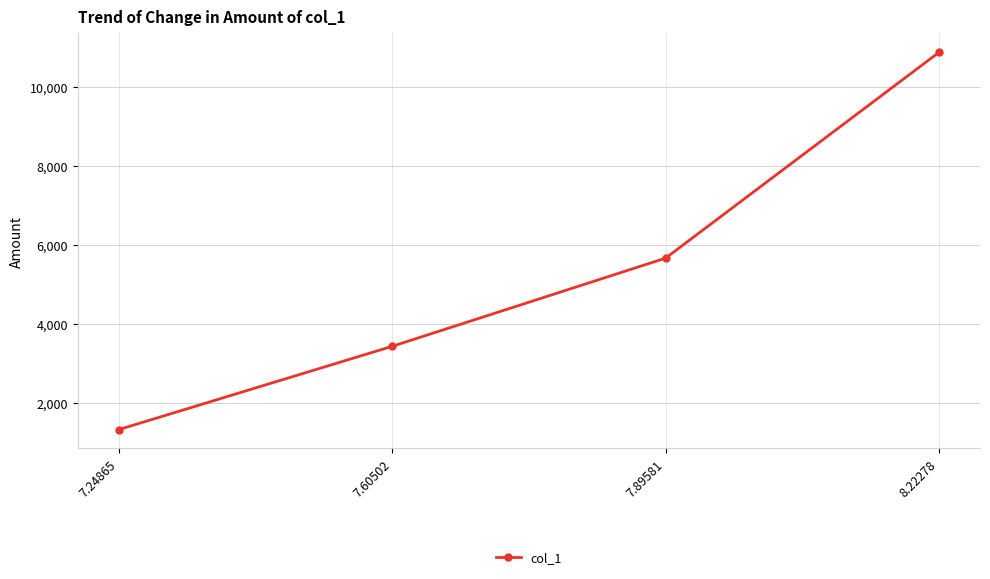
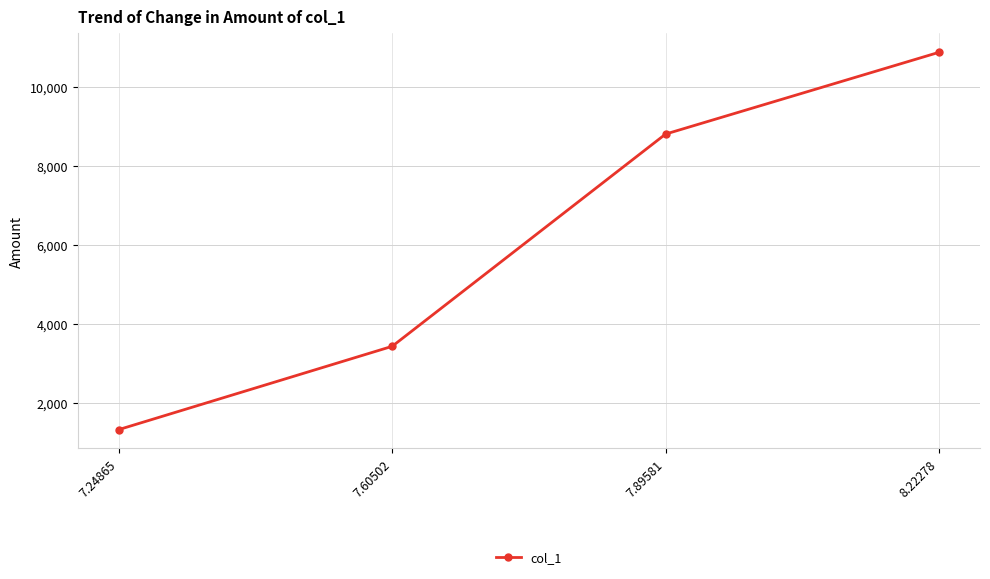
  {
    "7.24865": "1,300",
    "7.60502": "3,400",
-   "7.89581": "5,700",
+   "7.89581": "8,800",
    "8.22278": "10,900"
  }
